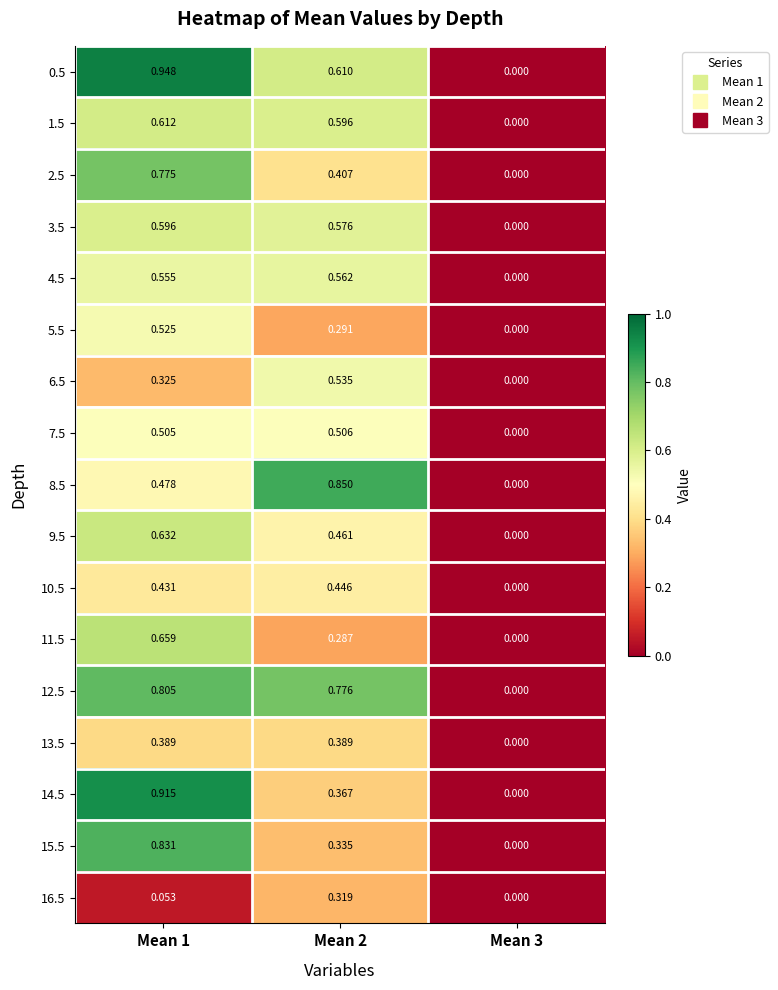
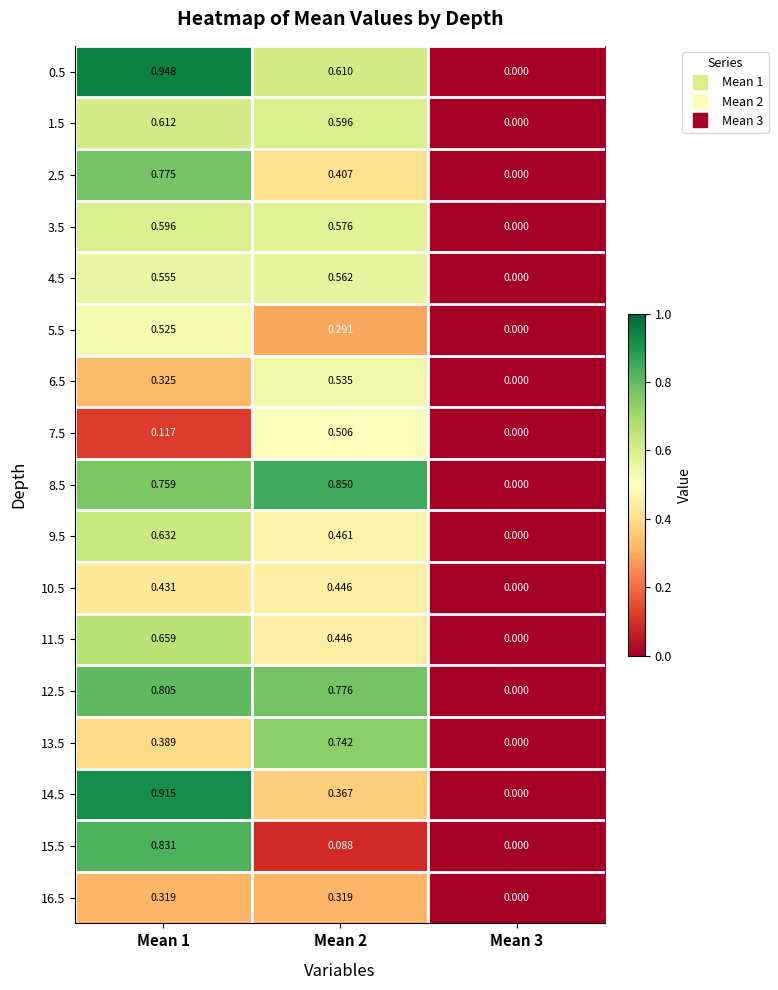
  {
    "0.5": {
      "Mean 1": 0.948,
      "Mean 2": 0.610,
      "Mean 3": 0.000
    },
    "1.5": {
      "Mean 1": 0.612,
      "Mean 2": 0.596,
      "Mean 3": 0.000
    },
    "2.5": {
      "Mean 1": 0.775,
      "Mean 2": 0.407,
      "Mean 3": 0.000
    },
    "3.5": {
      "Mean 1": 0.596,
      "Mean 2": 0.576,
      "Mean 3": 0.000
    },
    "4.5": {
      "Mean 1": 0.555,
      "Mean 2": 0.562,
      "Mean 3": 0.000
    },
    "5.5": {
      "Mean 1": 0.525,
      "Mean 2": 0.291,
      "Mean 3": 0.000
    },
    "6.5": {
      "Mean 1": 0.325,
      "Mean 2": 0.535,
      "Mean 3": 0.000
    },
    "7.5": {
-     "Mean 1": 0.505,
+     "Mean 1": 0.117,
      "Mean 2": 0.506,
      "Mean 3": 0.000
    },
    "8.5": {
-     "Mean 1": 0.478,
+     "Mean 1": 0.759,
      "Mean 2": 0.850,
      "Mean 3": 0.000
    },
    "9.5": {
      "Mean 1": 0.632,
      "Mean 2": 0.461,
      "Mean 3": 0.000
    },
    "10.5": {
      "Mean 1": 0.431,
      "Mean 2": 0.446,
      "Mean 3": 0.000
    },
    "11.5": {
      "Mean 1": 0.659,
-     "Mean 2": 0.287,
+     "Mean 2": 0.446,
      "Mean 3": 0.000
    },
    "12.5": {
      "Mean 1": 0.805,
      "Mean 2": 0.776,
      "Mean 3": 0.000
    },
    "13.5": {
      "Mean 1": 0.389,
-     "Mean 2": 0.389,
+     "Mean 2": 0.742,
      "Mean 3": 0.000
    },
    "14.5": {
      "Mean 1": 0.915,
      "Mean 2": 0.367,
      "Mean 3": 0.000
    },
    "15.5": {
      "Mean 1": 0.831,
-     "Mean 2": 0.335,
+     "Mean 2": 0.088,
      "Mean 3": 0.000
    },
    "16.5": {
-     "Mean 1": 0.053,
+     "Mean 1": 0.319,
      "Mean 2": 0.319,
      "Mean 3": 0.000
    }
  }
